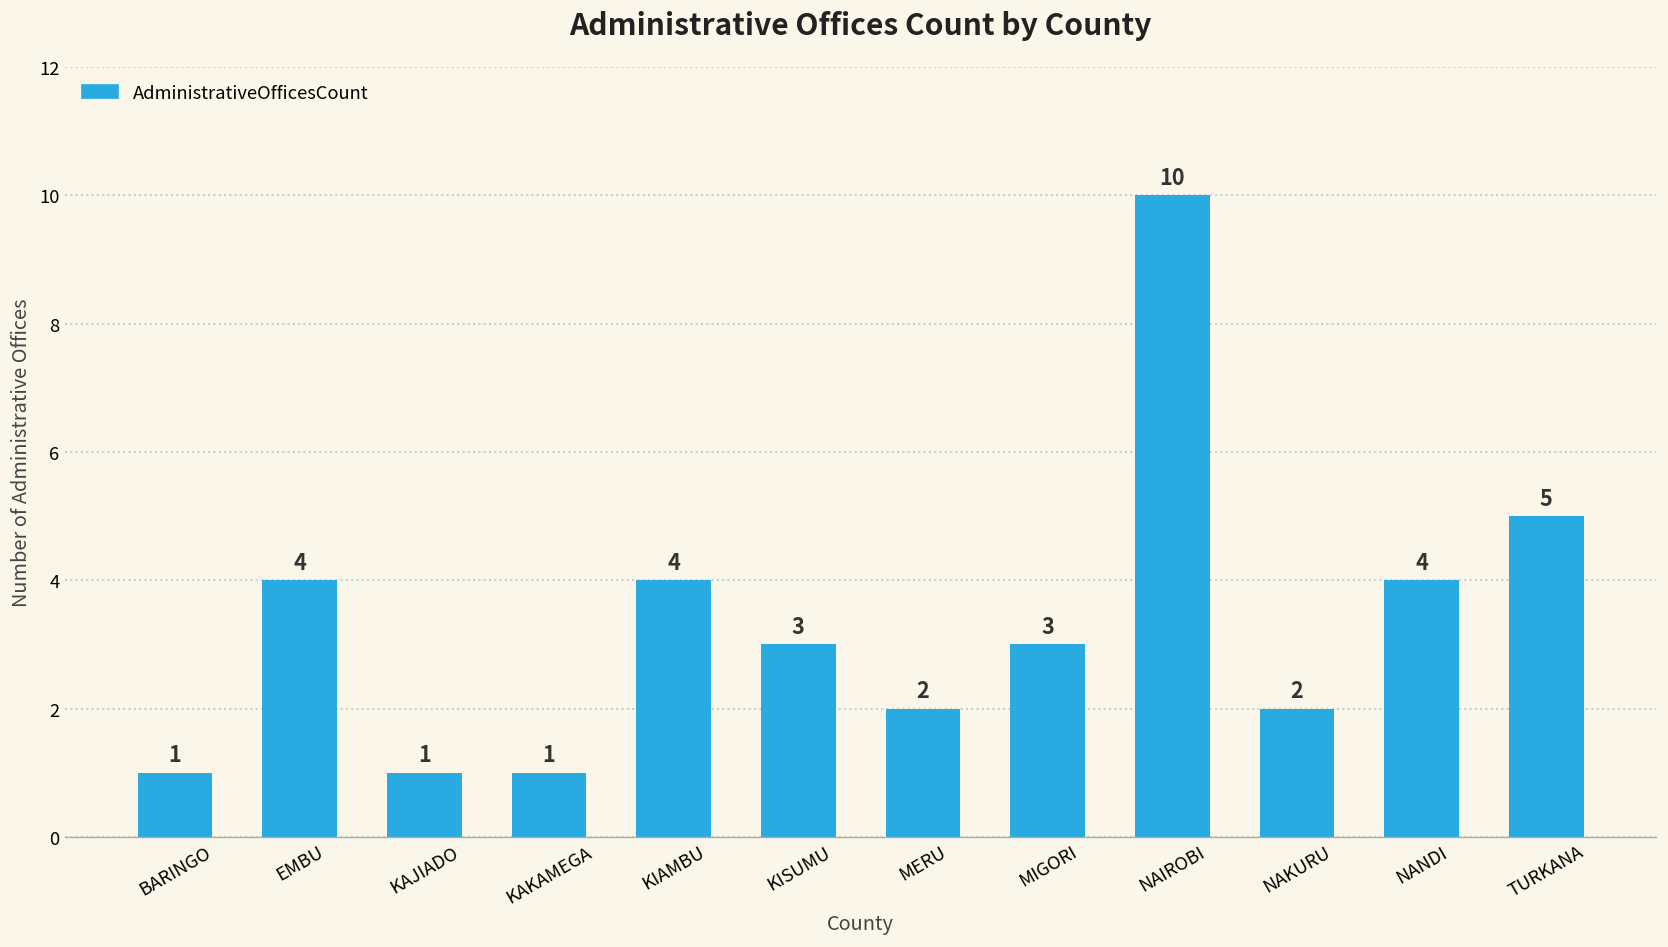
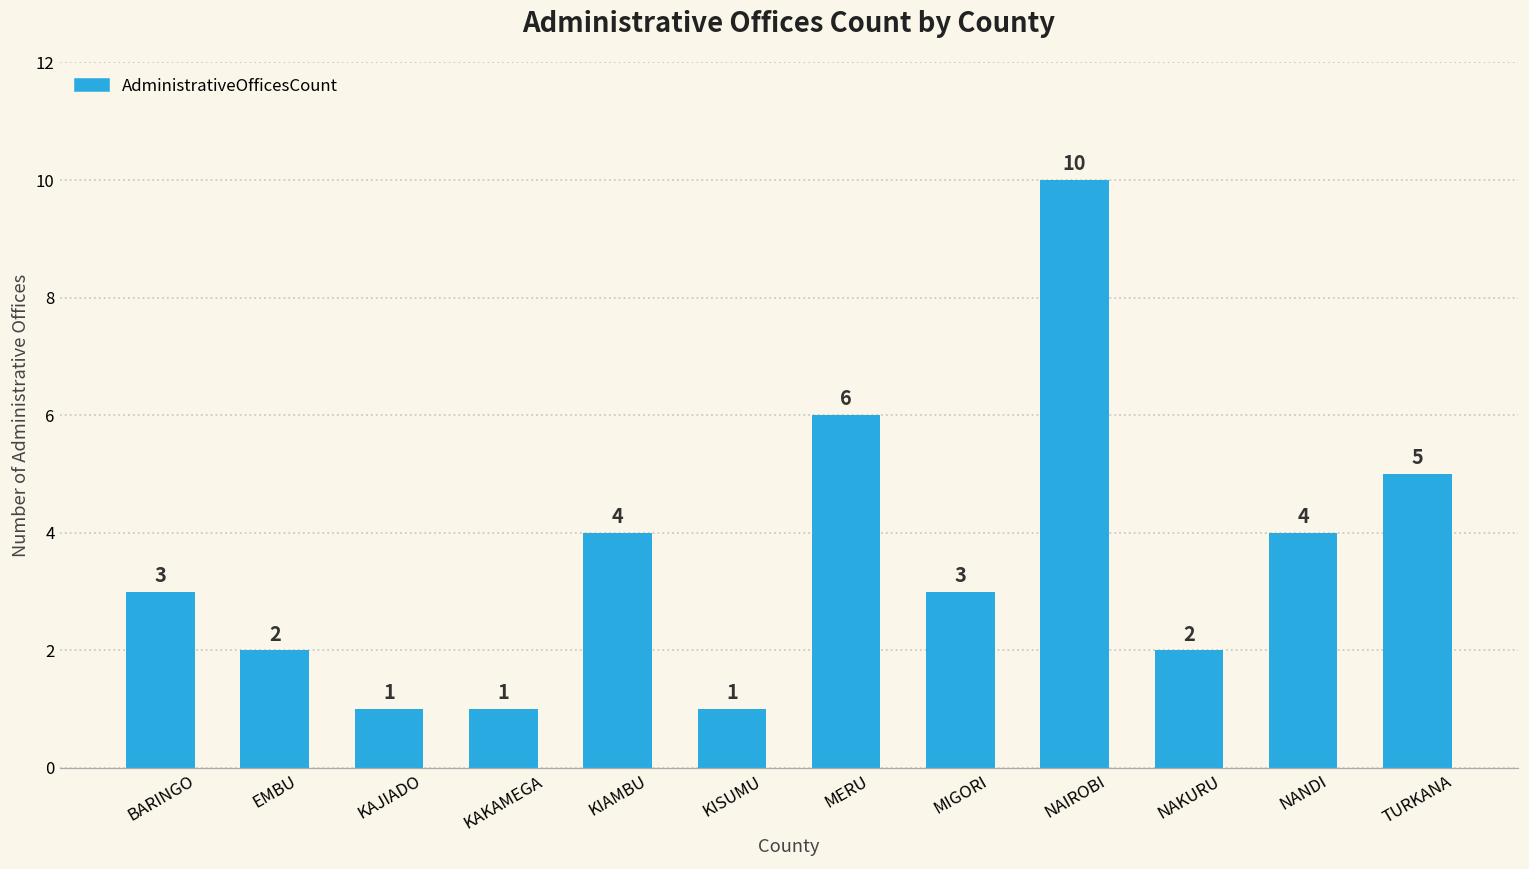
  {
-   "BARINGO": 1,
-   "EMBU": 4,
+   "BARINGO": 3,
+   "EMBU": 2,
    "KAJIADO": 1,
    "KAKAMEGA": 1,
    "KIAMBU": 4,
-   "KISUMU": 3,
-   "MERU": 2,
+   "KISUMU": 1,
+   "MERU": 6,
    "MIGORI": 3,
    "NAIROBI": 10,
    "NAKURU": 2,
    "NANDI": 4,
    "TURKANA": 5
  }
